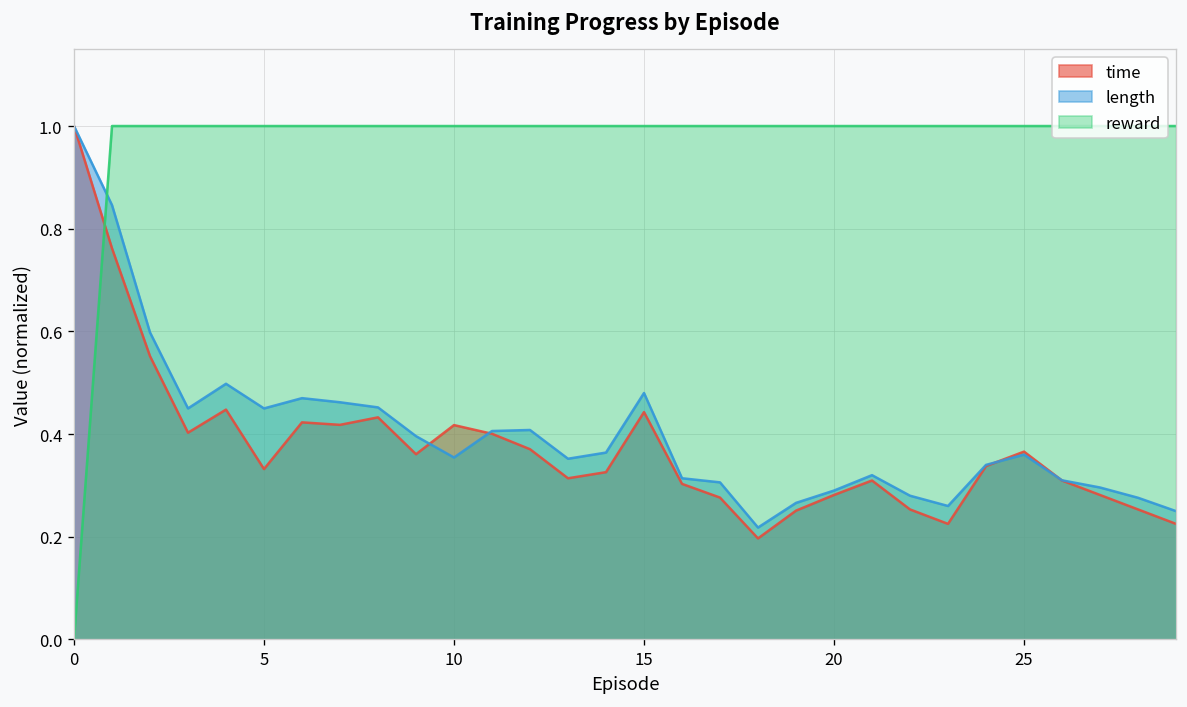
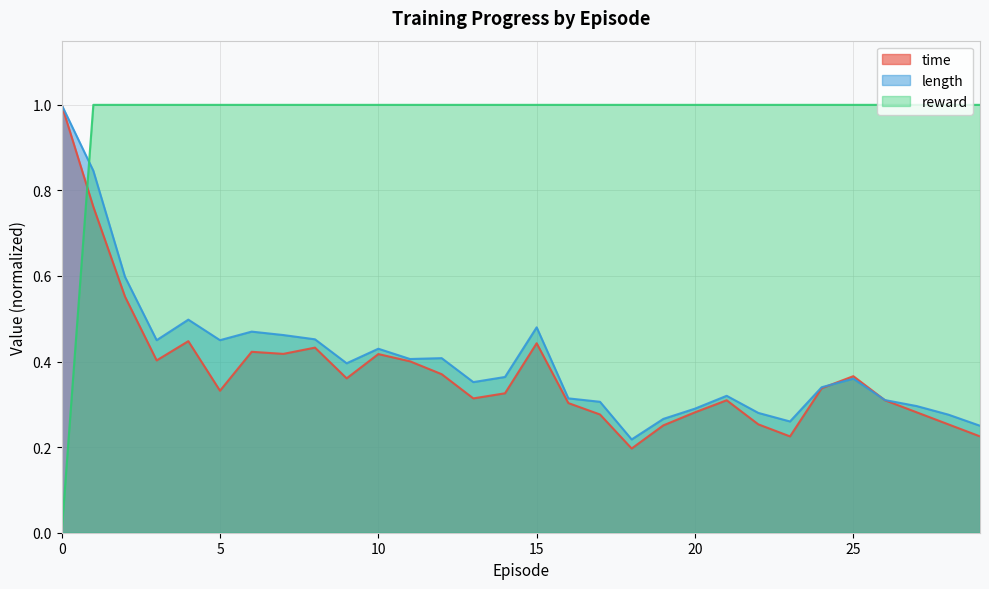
  {
    "time": {
      "5": 0.33,
      "10": 0.42,
      "15": 0.44,
      "20": 0.28
    },
    "length": {
      "5": 0.45,
-     "10": 0.35,
+     "10": 0.43,
      "15": 0.48,
      "20": 0.29
    },
    "reward": {
      "0": 0.00,
      "5": 1.00,
      "10": 1.00,
      "15": 1.00,
      "20": 1.00,
      "25": 1.00
    }
  }
